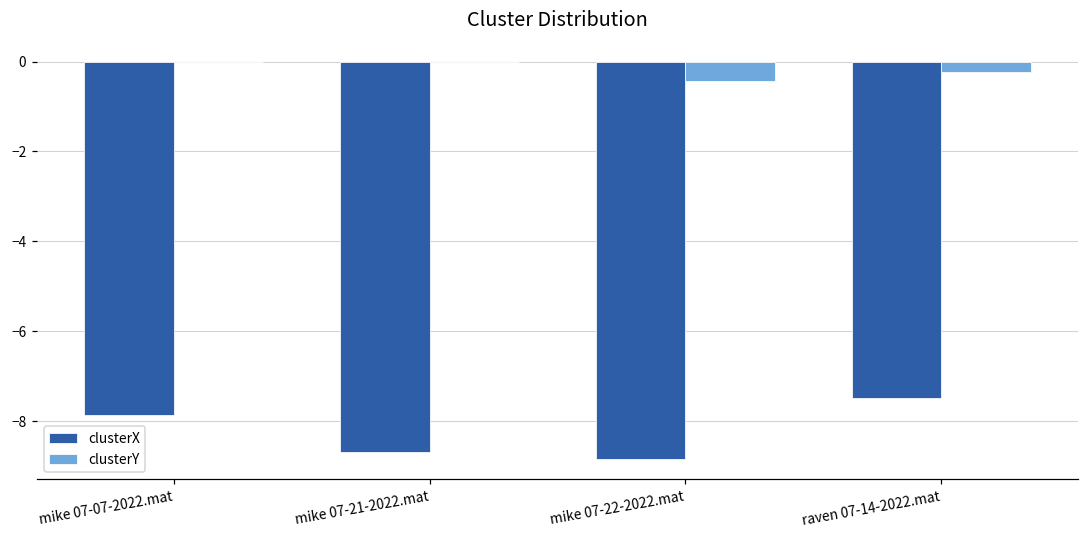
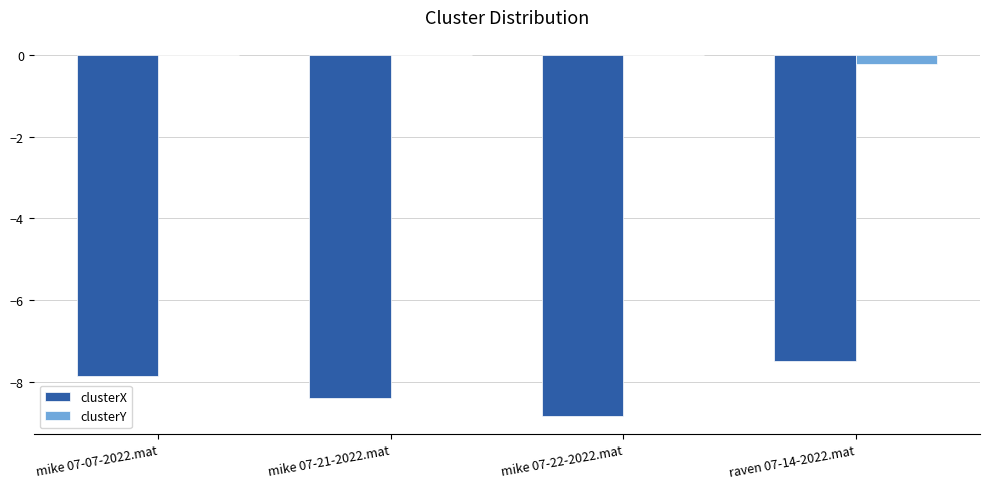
  {
    "clusterX": {
      "mike 07-07-2022.mat": -7.9,
-     "mike 07-21-2022.mat": -8.7,
+     "mike 07-21-2022.mat": -8.4,
      "mike 07-22-2022.mat": -8.8,
      "raven 07-14-2022.mat": -7.5
    },
    "clusterY": {
-     "mike 07-22-2022.mat": -0.4,
+     "mike 07-22-2022.mat": 0.0,
      "raven 07-14-2022.mat": -0.2
    }
  }
